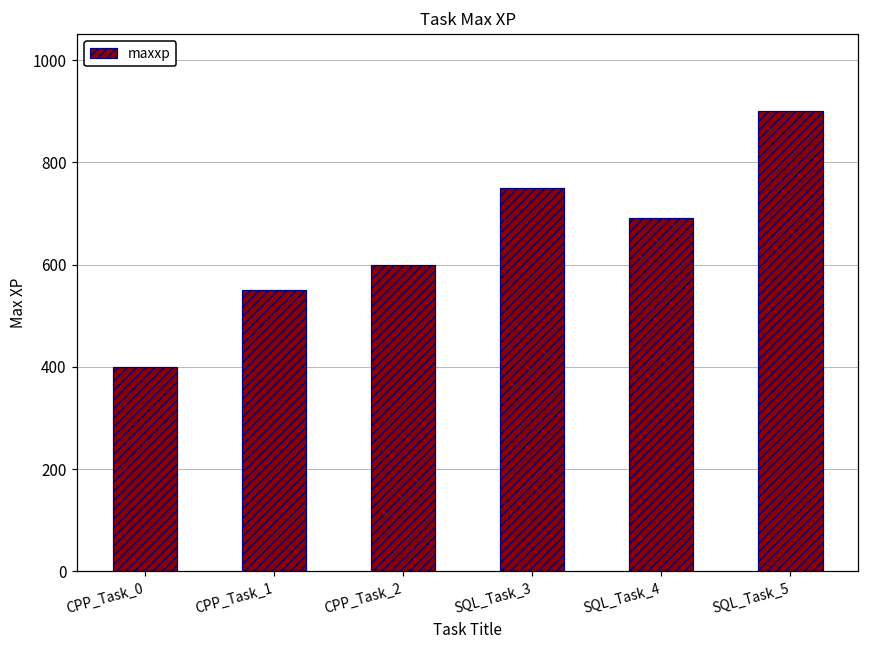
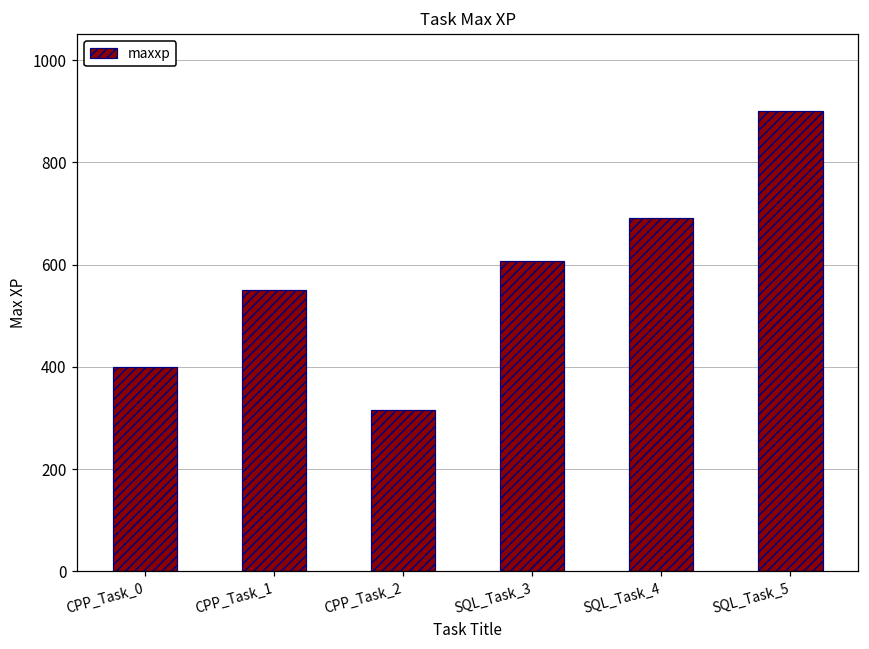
  {
    "CPP_Task_0": 400,
    "CPP_Task_1": 550,
-   "CPP_Task_2": 600,
-   "SQL_Task_3": 750,
+   "CPP_Task_2": 320,
+   "SQL_Task_3": 610,
    "SQL_Task_4": 690,
    "SQL_Task_5": 900
  }
